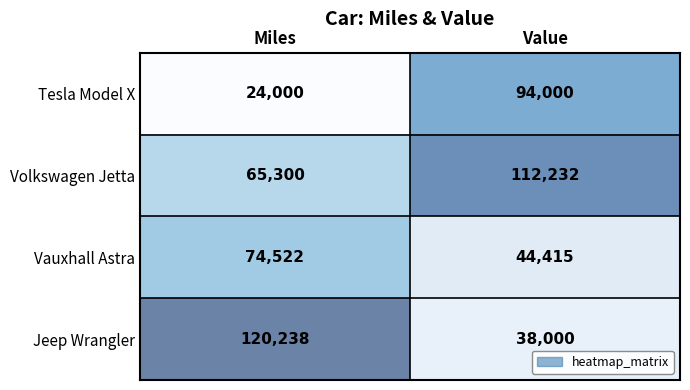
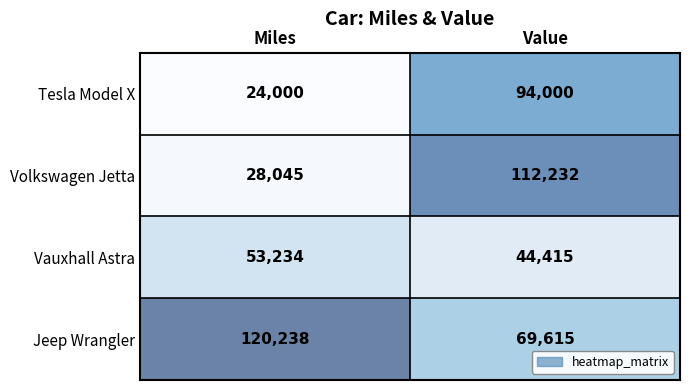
  {
    "Tesla Model X": {
      "Miles": "24,000",
      "Value": "94,000"
    },
    "Volkswagen Jetta": {
-     "Miles": "65,300",
+     "Miles": "28,045",
      "Value": "112,232"
    },
    "Vauxhall Astra": {
-     "Miles": "74,522",
+     "Miles": "53,234",
      "Value": "44,415"
    },
    "Jeep Wrangler": {
      "Miles": "120,238",
-     "Value": "38,000"
+     "Value": "69,615"
    }
  }
